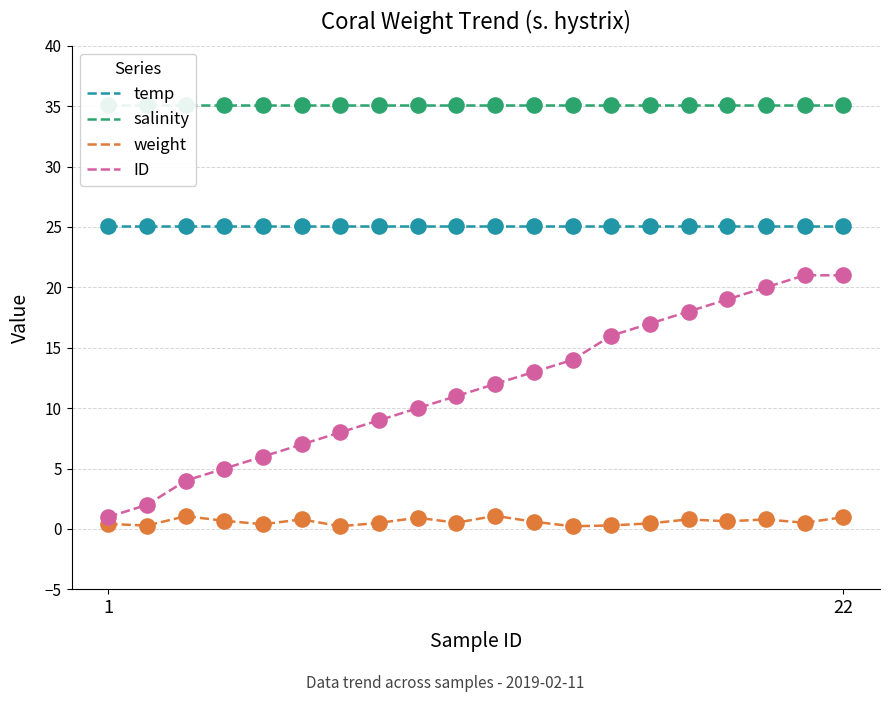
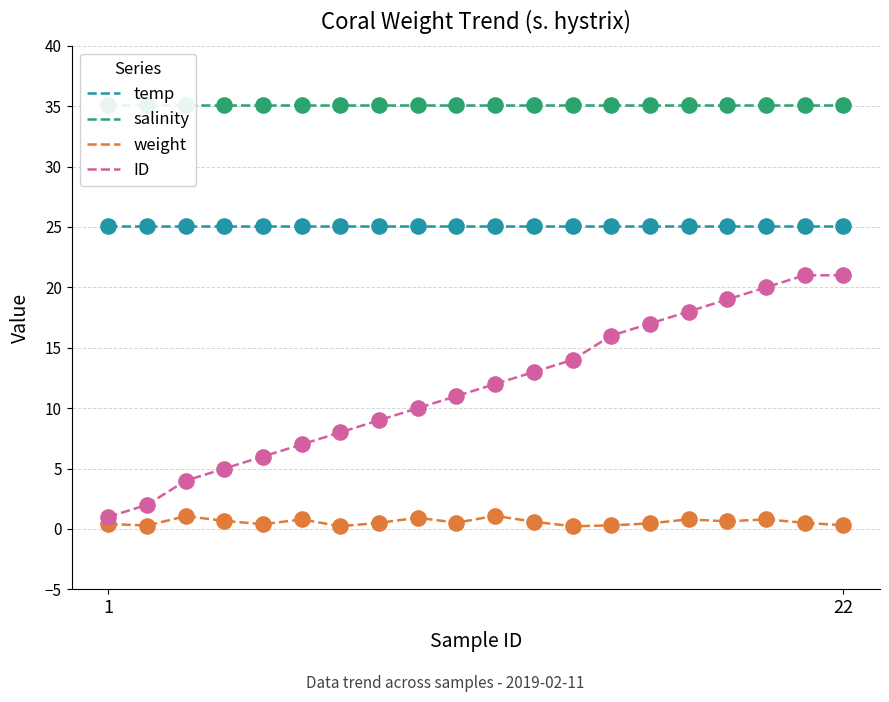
  {
    "weight": {
      "1": 0.4,
-     "22": 1.0
+     "22": 0.3
    },
    "ID": {
      "1": 1.0,
      "22": 21.0
    }
  }
